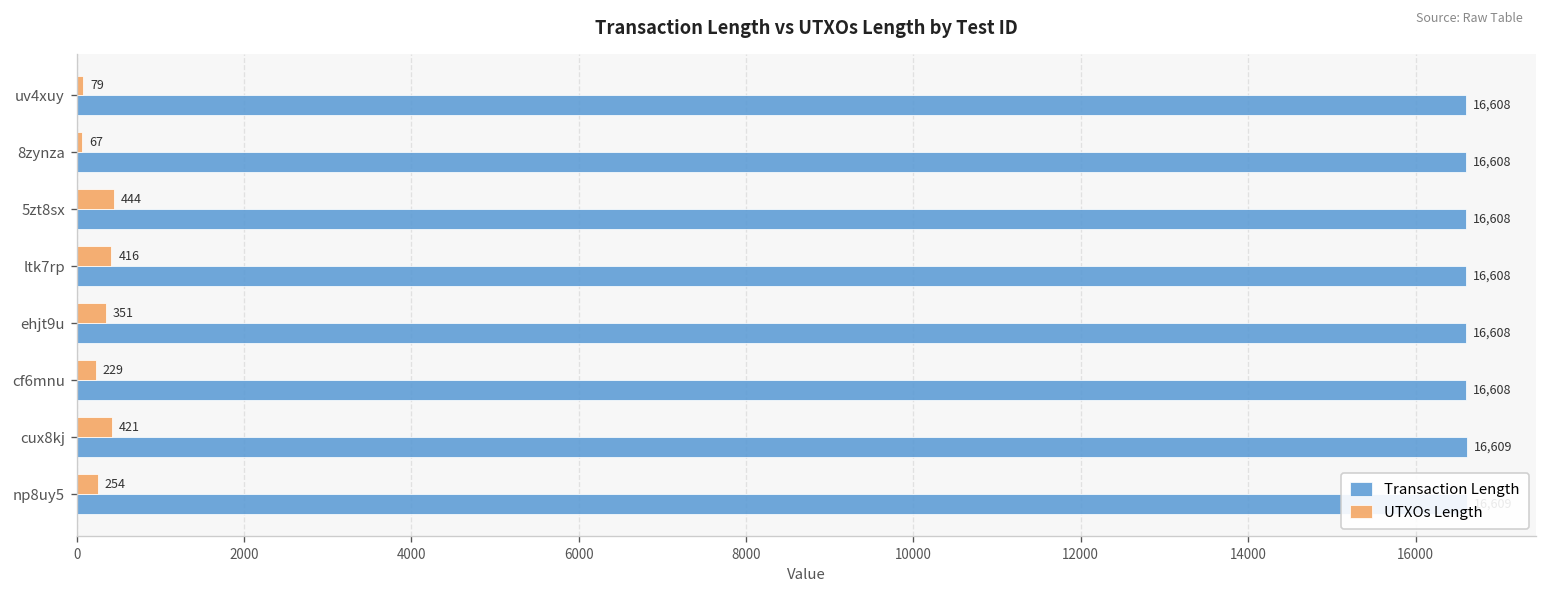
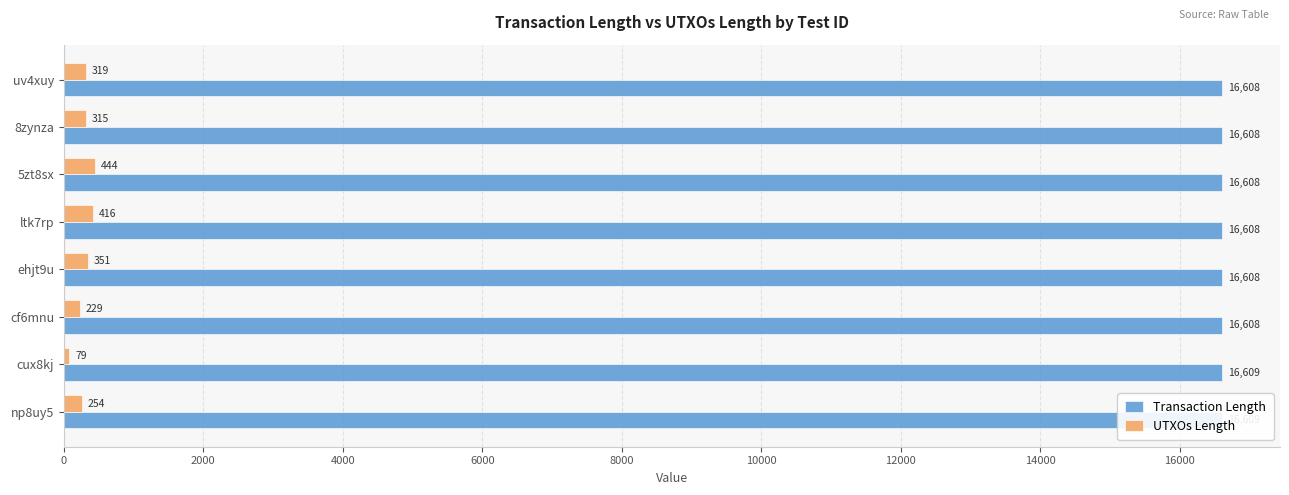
  {
    "Transaction Length": {
      "uv4xuy": "16,608",
      "8zynza": "16,608",
      "5zt8sx": "16,608",
      "ltk7rp": "16,608",
      "ehjt9u": "16,608",
      "cf6mnu": "16,608",
      "cux8kj": "16,609"
    },
    "UTXOs Length": {
-     "uv4xuy": "79",
-     "8zynza": "67",
+     "uv4xuy": "319",
+     "8zynza": "315",
      "5zt8sx": "444",
      "ltk7rp": "416",
      "ehjt9u": "351",
      "cf6mnu": "229",
-     "cux8kj": "421",
+     "cux8kj": "79",
      "np8uy5": "254"
    }
  }
